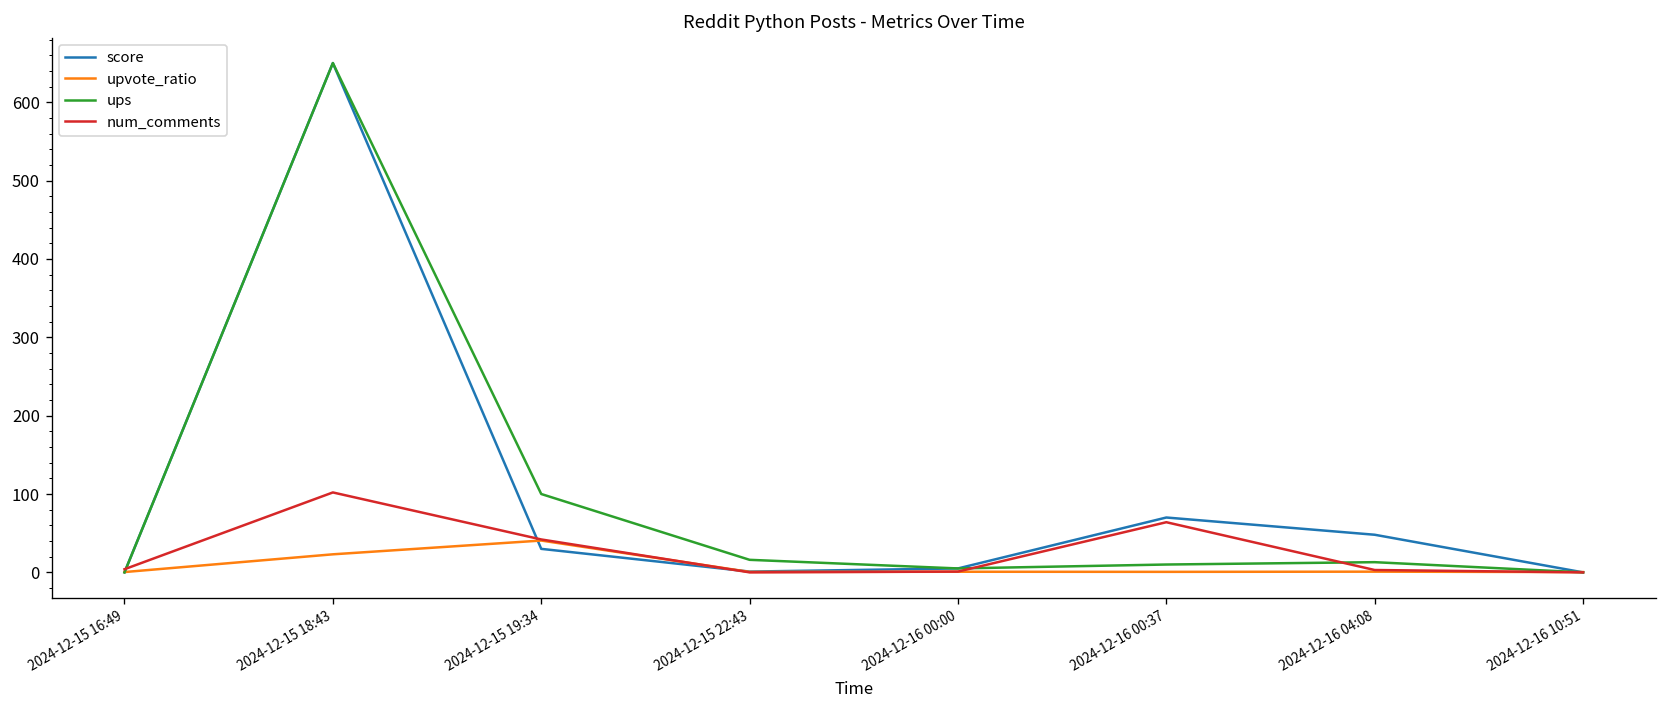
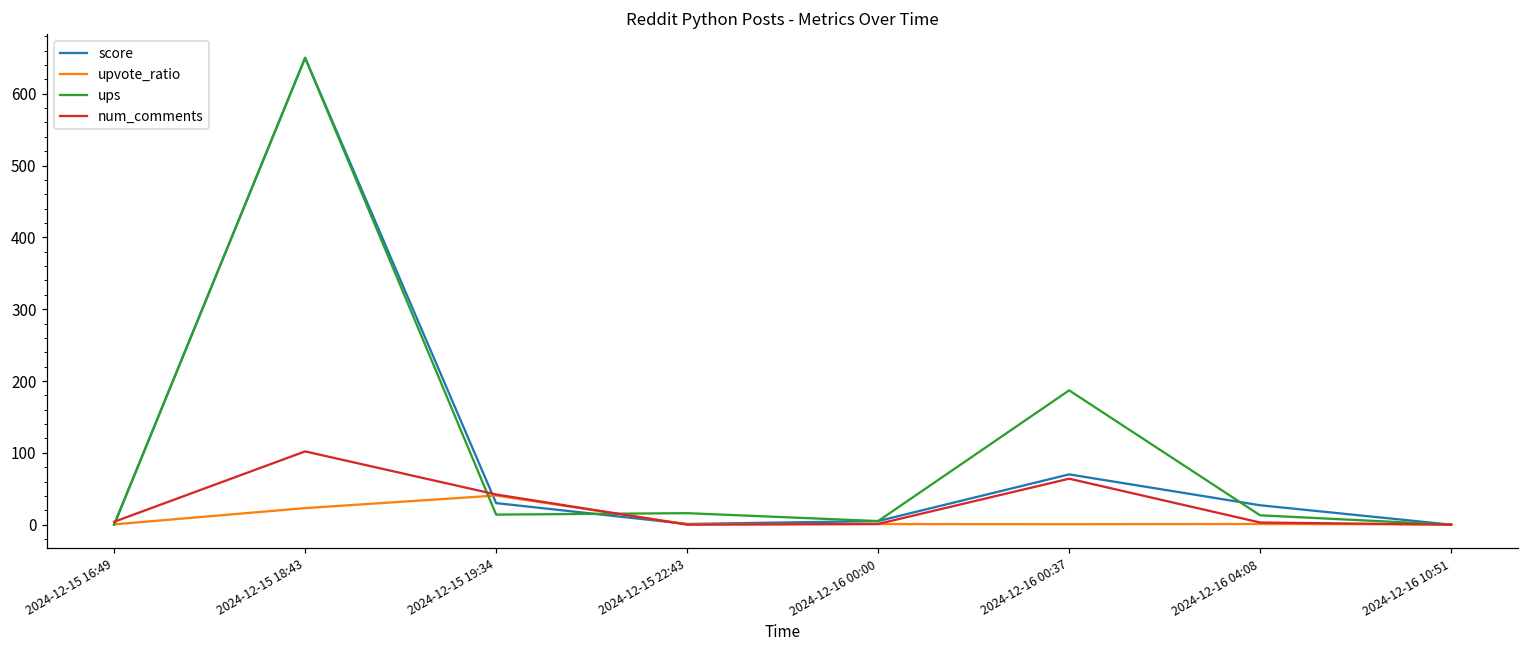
  {
    "score": {
      "2024-12-15 19:34": 30,
      "2024-12-16 00:37": 70,
-     "2024-12-16 04:08": 50
+     "2024-12-16 04:08": 30
    },
    "upvote_ratio": {
      "2024-12-15 18:43": 20,
      "2024-12-16 00:37": 0
    },
    "ups": {
-     "2024-12-15 19:34": 100,
+     "2024-12-15 19:34": 10,
      "2024-12-15 22:43": 20,
-     "2024-12-16 00:37": 10,
+     "2024-12-16 00:37": 190,
      "2024-12-16 04:08": 10
    },
    "num_comments": {
      "2024-12-15 18:43": 100,
      "2024-12-16 00:37": 60
    }
  }
